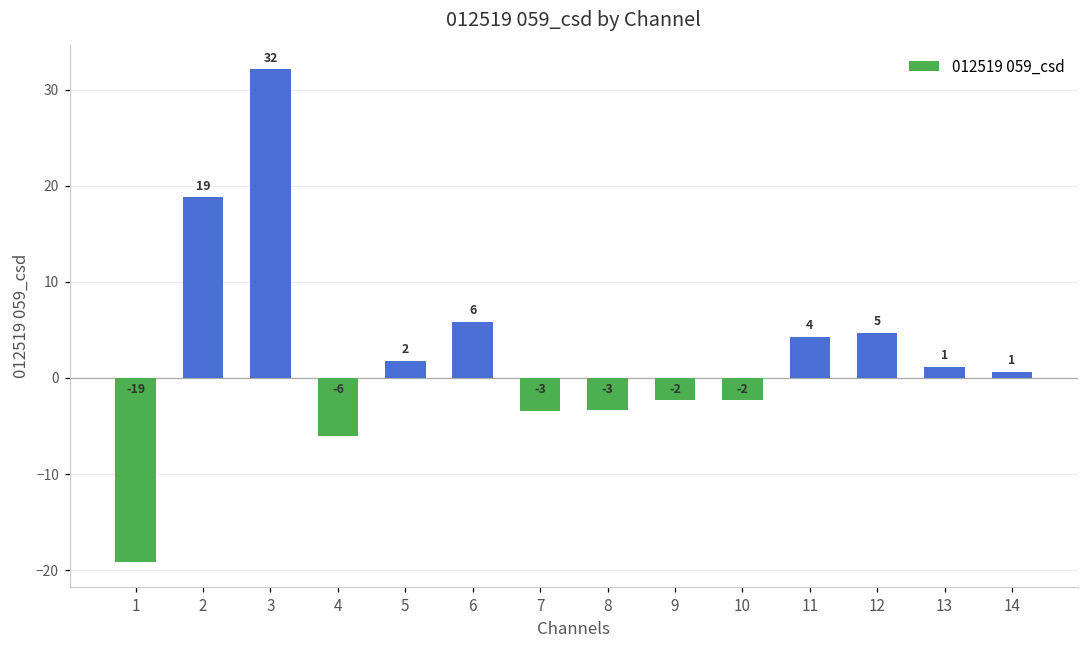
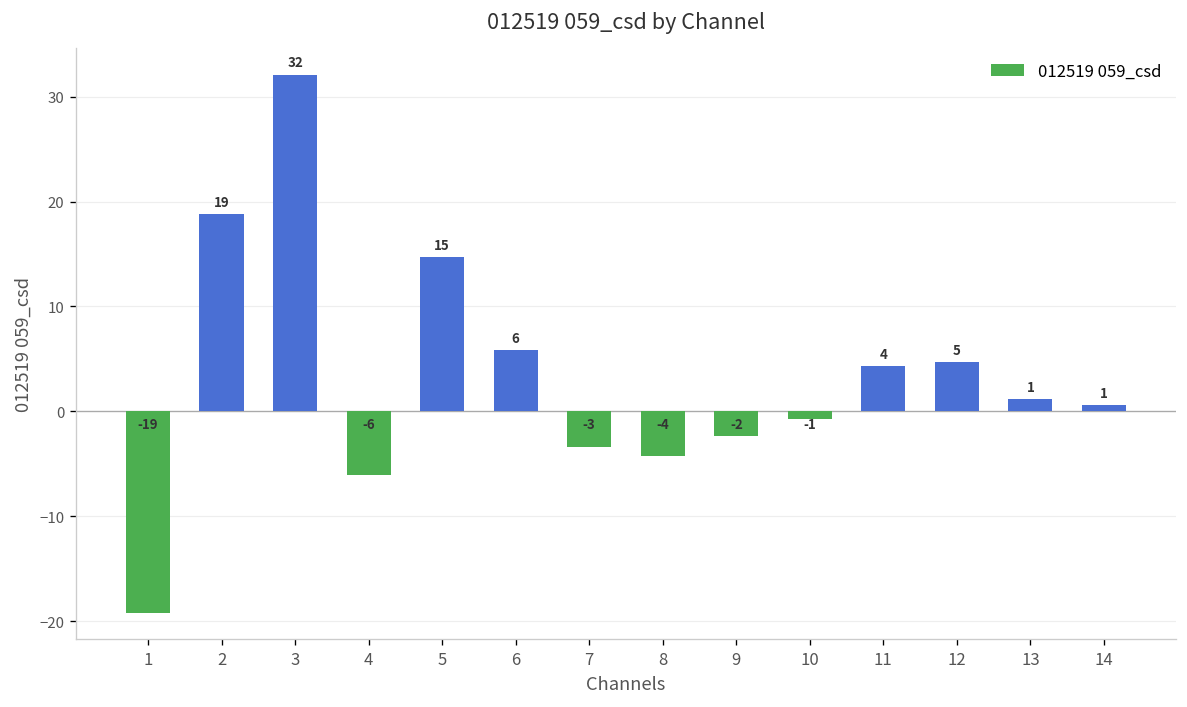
  {
    "1": -19,
    "2": 19,
    "3": 32,
    "4": -6,
-   "5": 2,
+   "5": 15,
    "6": 6,
    "7": -3,
-   "8": -3,
+   "8": -4,
    "9": -2,
-   "10": -2,
+   "10": -1,
    "11": 4,
    "12": 5,
    "13": 1,
    "14": 1
  }
